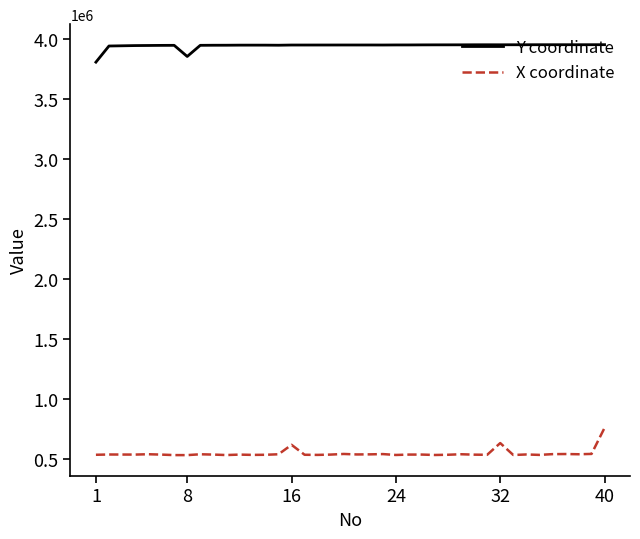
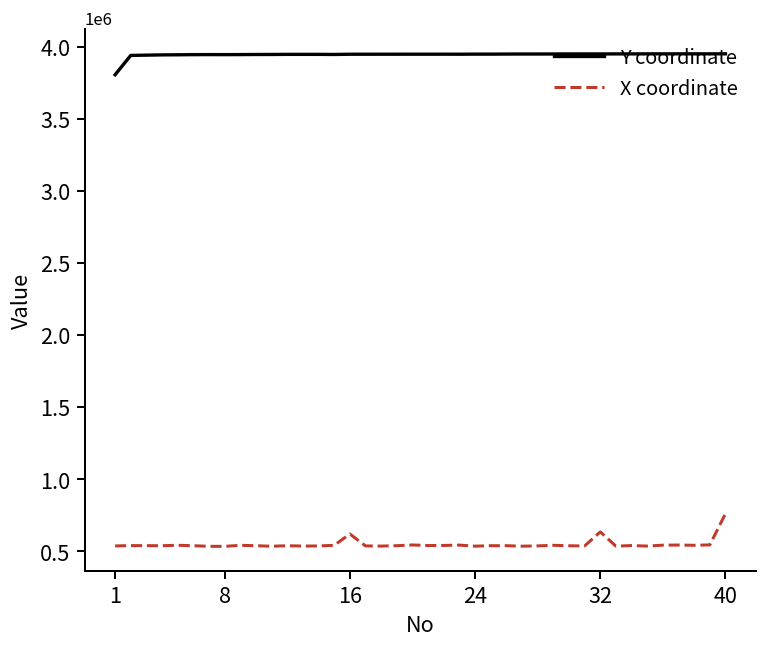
  {
    "Y coordinate": {
      "1": 3800000,
-     "8": 3850000,
+     "8": 3940000,
      "16": 3950000,
      "24": 3950000,
      "32": 3950000,
      "40": 3950000
    },
    "X coordinate": {
      "1": 540000,
      "8": 530000,
      "16": 620000,
      "24": 530000,
      "32": 630000,
      "40": 760000
    }
  }
